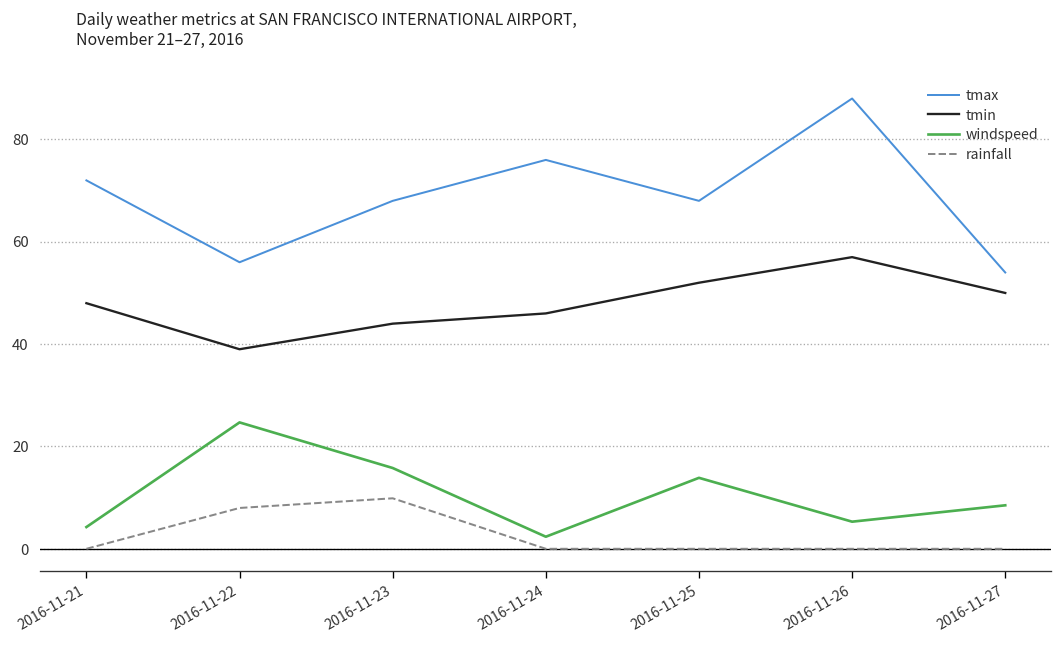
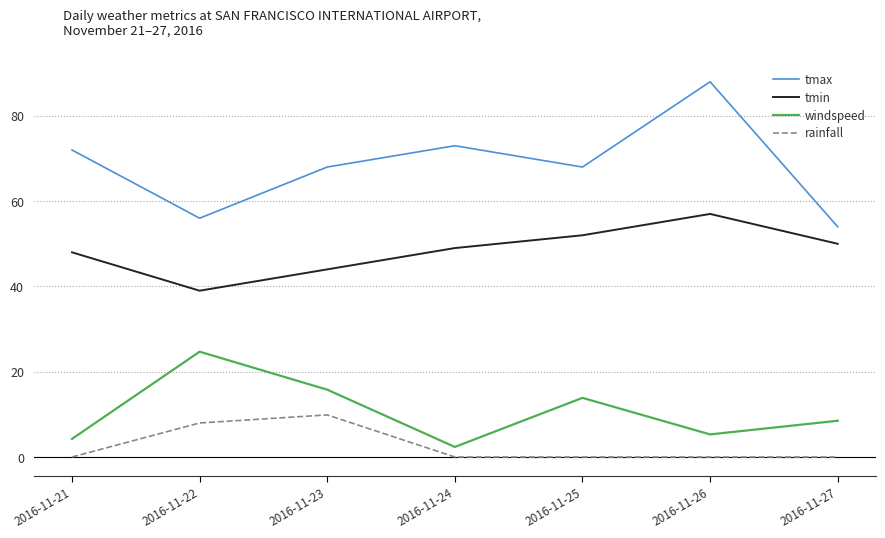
  {
    "tmax": {
      "2016-11-21": 72,
      "2016-11-22": 56,
      "2016-11-23": 68,
-     "2016-11-24": 76,
+     "2016-11-24": 73,
      "2016-11-25": 68,
      "2016-11-26": 88,
      "2016-11-27": 54
    },
    "tmin": {
      "2016-11-21": 48,
      "2016-11-22": 39,
      "2016-11-23": 44,
-     "2016-11-24": 46,
+     "2016-11-24": 49,
      "2016-11-25": 52,
      "2016-11-26": 57,
      "2016-11-27": 50
    },
    "windspeed": {
      "2016-11-21": 4,
      "2016-11-22": 25,
      "2016-11-23": 16,
      "2016-11-24": 2,
      "2016-11-25": 14,
      "2016-11-26": 5,
      "2016-11-27": 9
    },
    "rainfall": {
      "2016-11-21": 0,
      "2016-11-22": 8,
      "2016-11-23": 10,
      "2016-11-24": 0,
      "2016-11-25": 0,
      "2016-11-26": 0,
      "2016-11-27": 0
    }
  }
